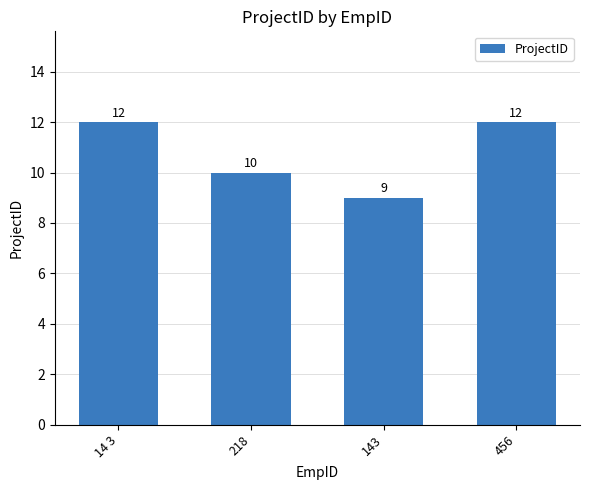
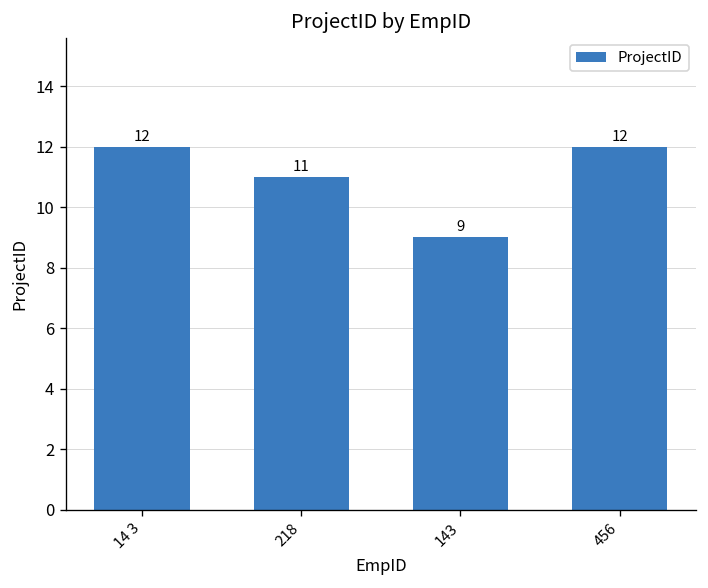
  {
    "14 3": 12,
-   "218": 10,
+   "218": 11,
    "143": 9,
    "456": 12
  }
